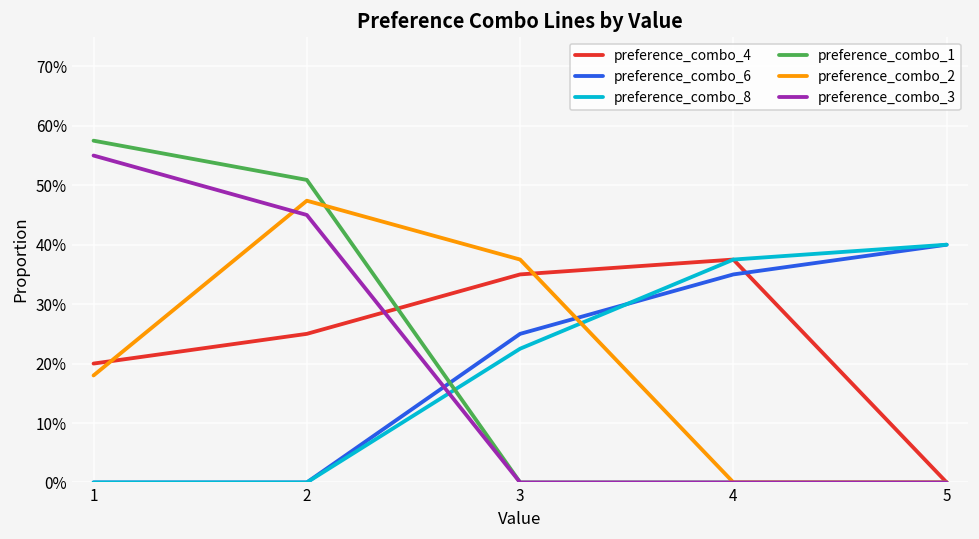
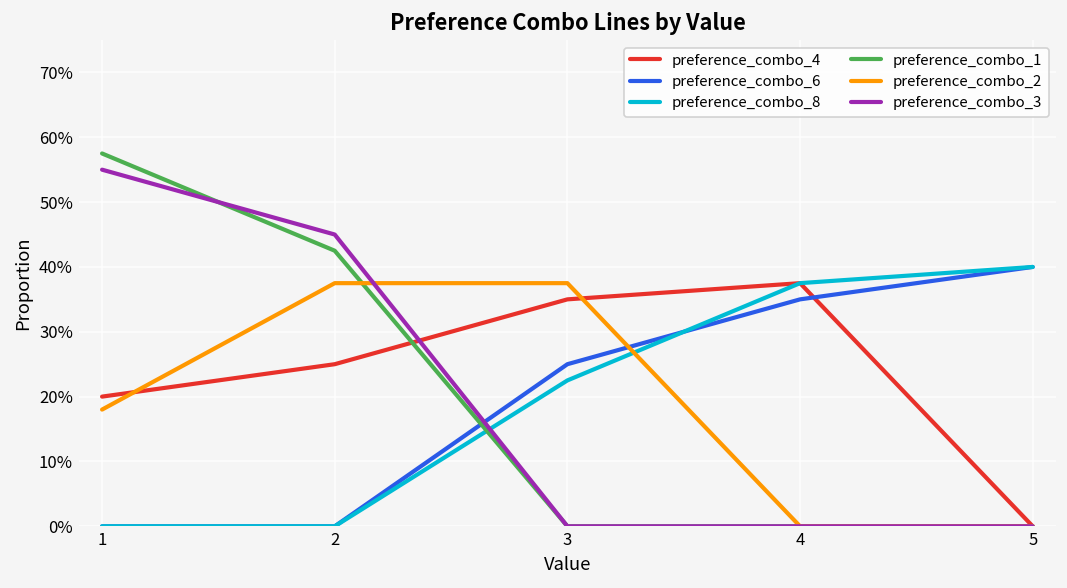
  {
    "preference_combo_4": {
      "1": "20%",
      "2": "25%",
      "3": "35%"
    },
    "preference_combo_6": {
      "3": "25%",
      "4": "35%"
    },
    "preference_combo_8": {
      "3": "23%"
    },
    "preference_combo_1": {
      "1": "57%",
-     "2": "51%"
+     "2": "43%"
    },
    "preference_combo_2": {
      "1": "18%",
-     "2": "47%",
+     "2": "38%",
      "3": "38%"
    },
    "preference_combo_3": {
      "1": "55%",
      "2": "45%"
    }
  }
